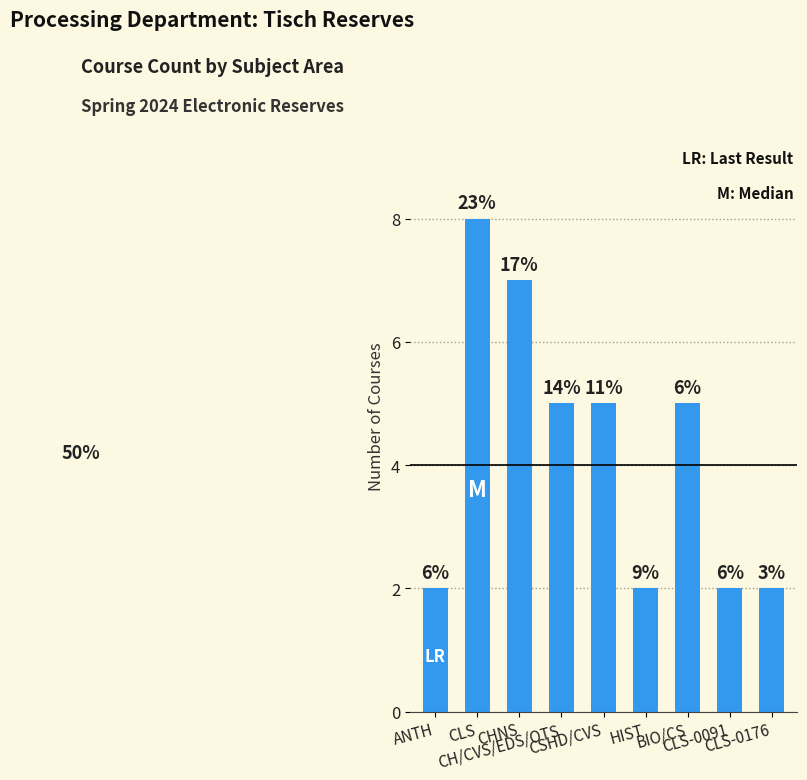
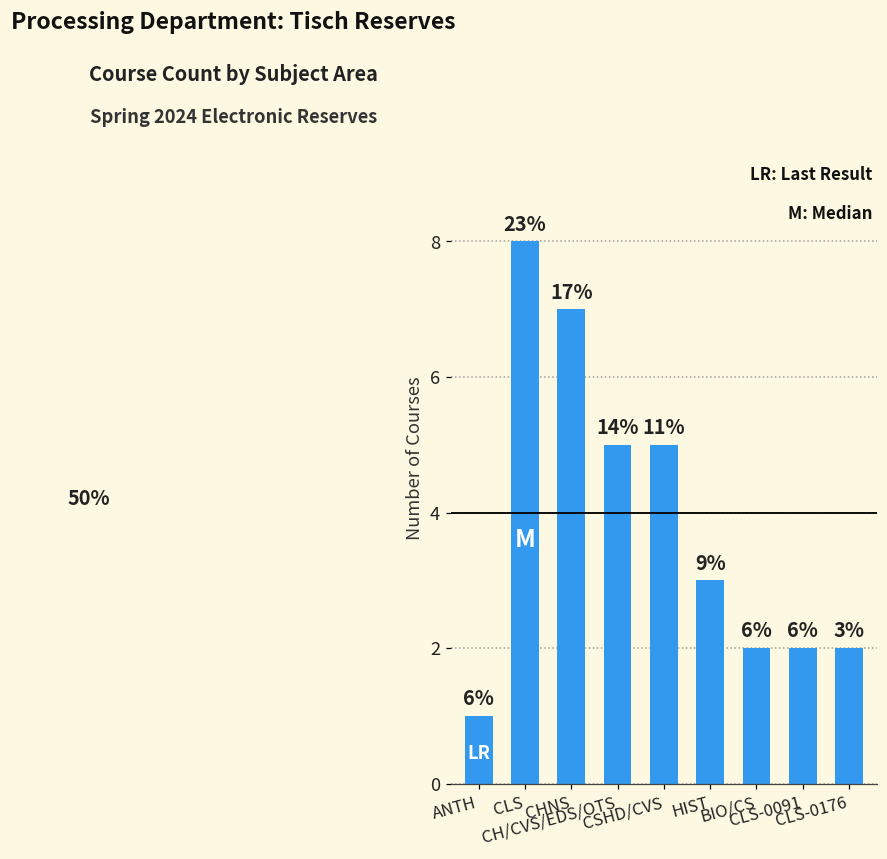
  {
-   "ANTH": 2,
-   "HIST": 2,
-   "BIO/CS": 5
+   "ANTH": 1,
+   "HIST": 3,
+   "BIO/CS": 2
  }
